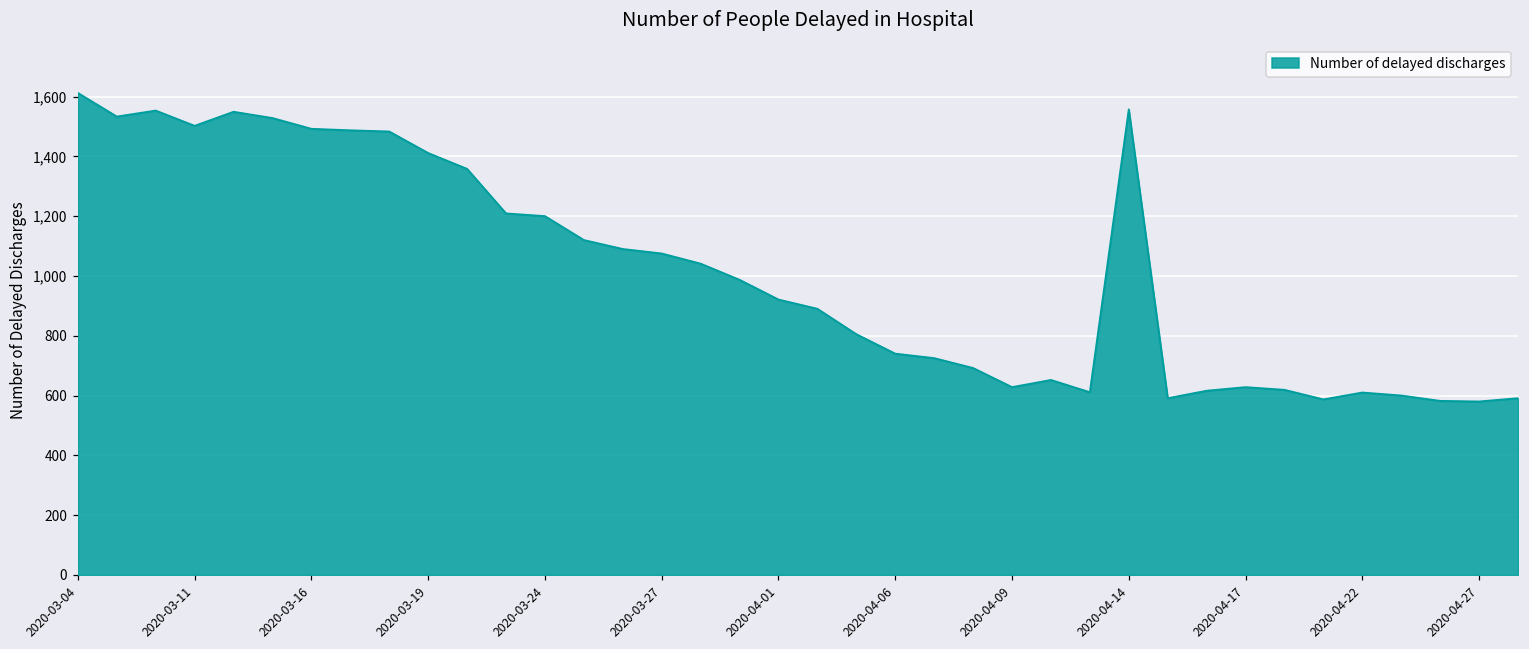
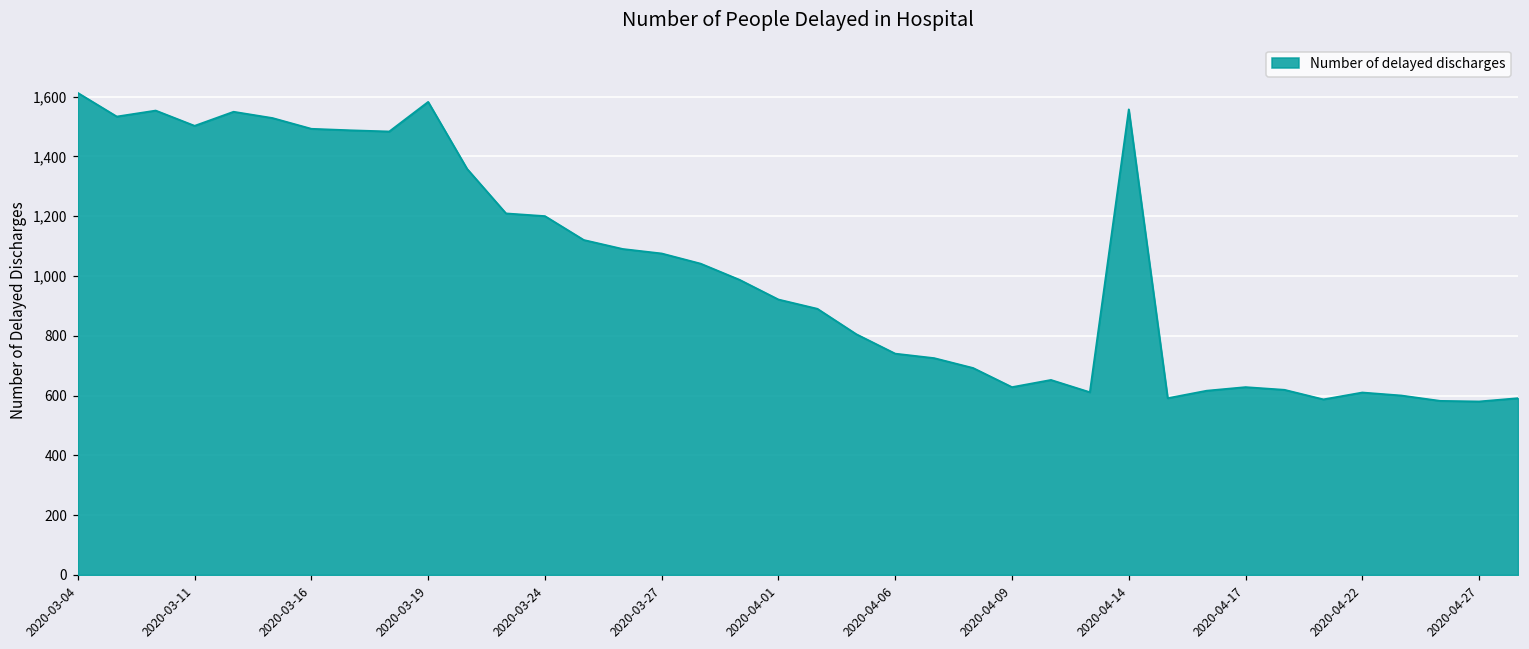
  {
    "2020-03-04": "1,610",
    "2020-03-11": "1,500",
    "2020-03-16": "1,490",
-   "2020-03-19": "1,410",
+   "2020-03-19": "1,580",
    "2020-03-24": "1,200",
    "2020-03-27": "1,080",
    "2020-04-01": "920",
    "2020-04-06": "740",
    "2020-04-09": "630",
    "2020-04-14": "1,560",
    "2020-04-17": "630",
    "2020-04-22": "610",
    "2020-04-27": "580"
  }
